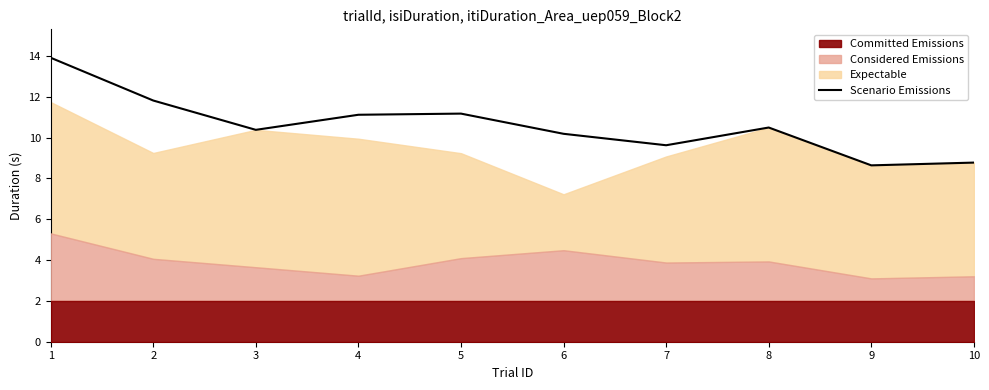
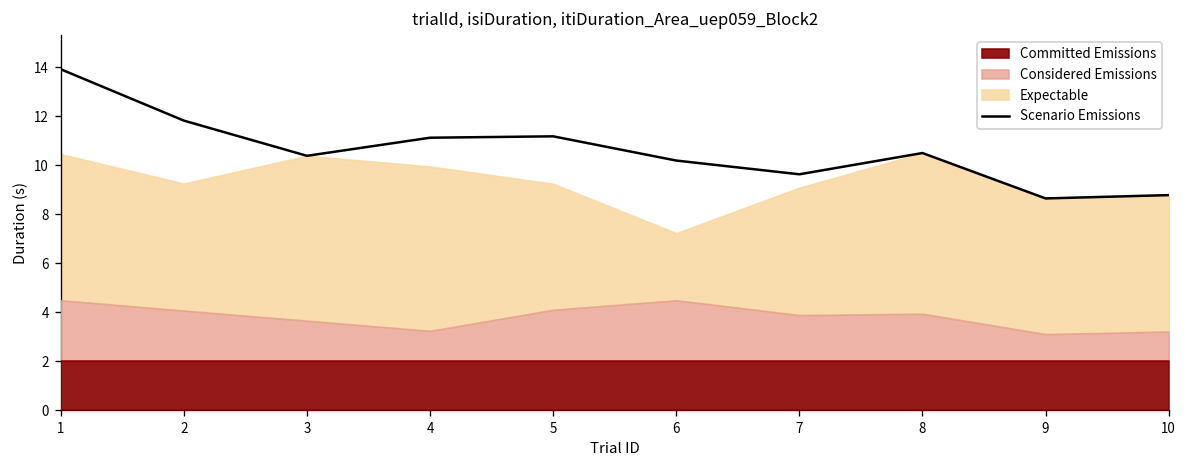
  {
    "Scenario Emissions": {
      "1": 13.9,
      "2": 11.8,
      "4": 11.1,
      "5": 11.2,
      "6": 10.2,
      "7": 9.6
    },
    "Committed Emissions": {
      "1": 2.0,
      "2": 2.0,
      "3": 2.0,
      "4": 2.0,
      "5": 2.0,
      "6": 2.0,
      "7": 2.0,
      "8": 2.0,
      "9": 2.0,
      "10": 2.0
    },
    "Considered Emissions": {
-     "1": 3.3,
+     "1": 2.5,
      "2": 2.1,
      "3": 1.6,
      "4": 1.2,
      "5": 2.1,
      "6": 2.5,
      "7": 1.9,
      "8": 1.9,
      "9": 1.1,
      "10": 1.2
    },
    "Expectable": {
-     "1": 6.4,
+     "1": 6.0,
      "2": 5.2,
      "4": 6.7,
      "5": 5.1,
      "6": 2.7,
      "7": 5.2
    }
  }
